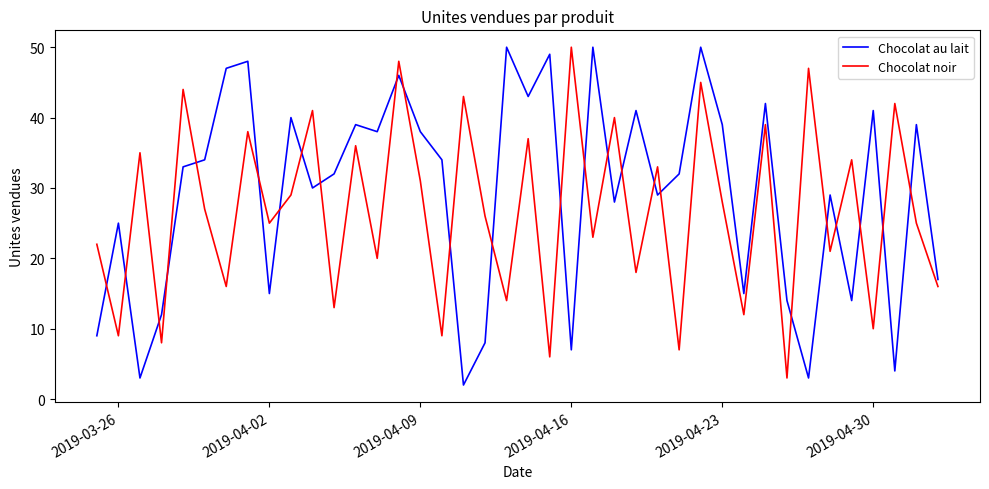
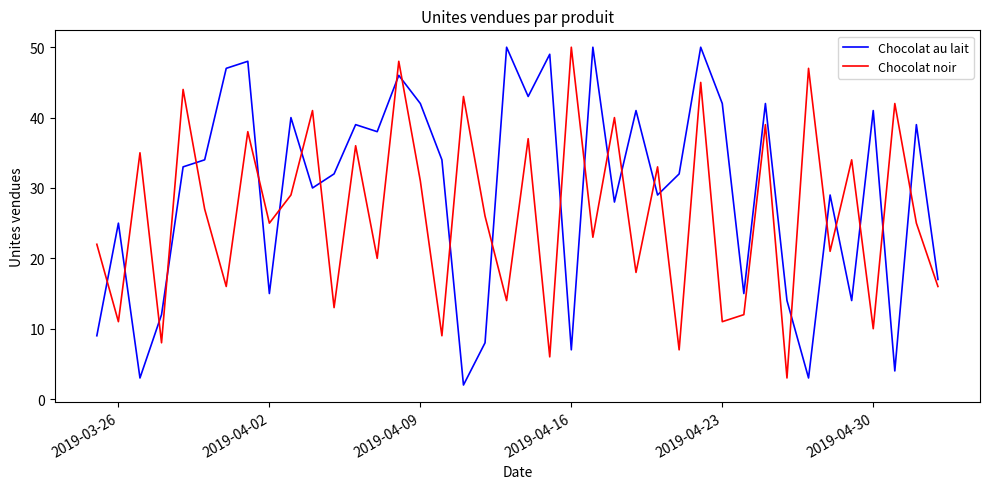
  {
    "Chocolat au lait": {
      "2019-03-26": 25,
      "2019-04-02": 15,
-     "2019-04-09": 38,
+     "2019-04-09": 42,
      "2019-04-16": 7,
-     "2019-04-23": 39,
+     "2019-04-23": 42,
      "2019-04-30": 41
    },
    "Chocolat noir": {
-     "2019-03-26": 9,
+     "2019-03-26": 11,
      "2019-04-02": 25,
      "2019-04-09": 31,
      "2019-04-16": 50,
-     "2019-04-23": 28,
+     "2019-04-23": 11,
      "2019-04-30": 10
    }
  }
